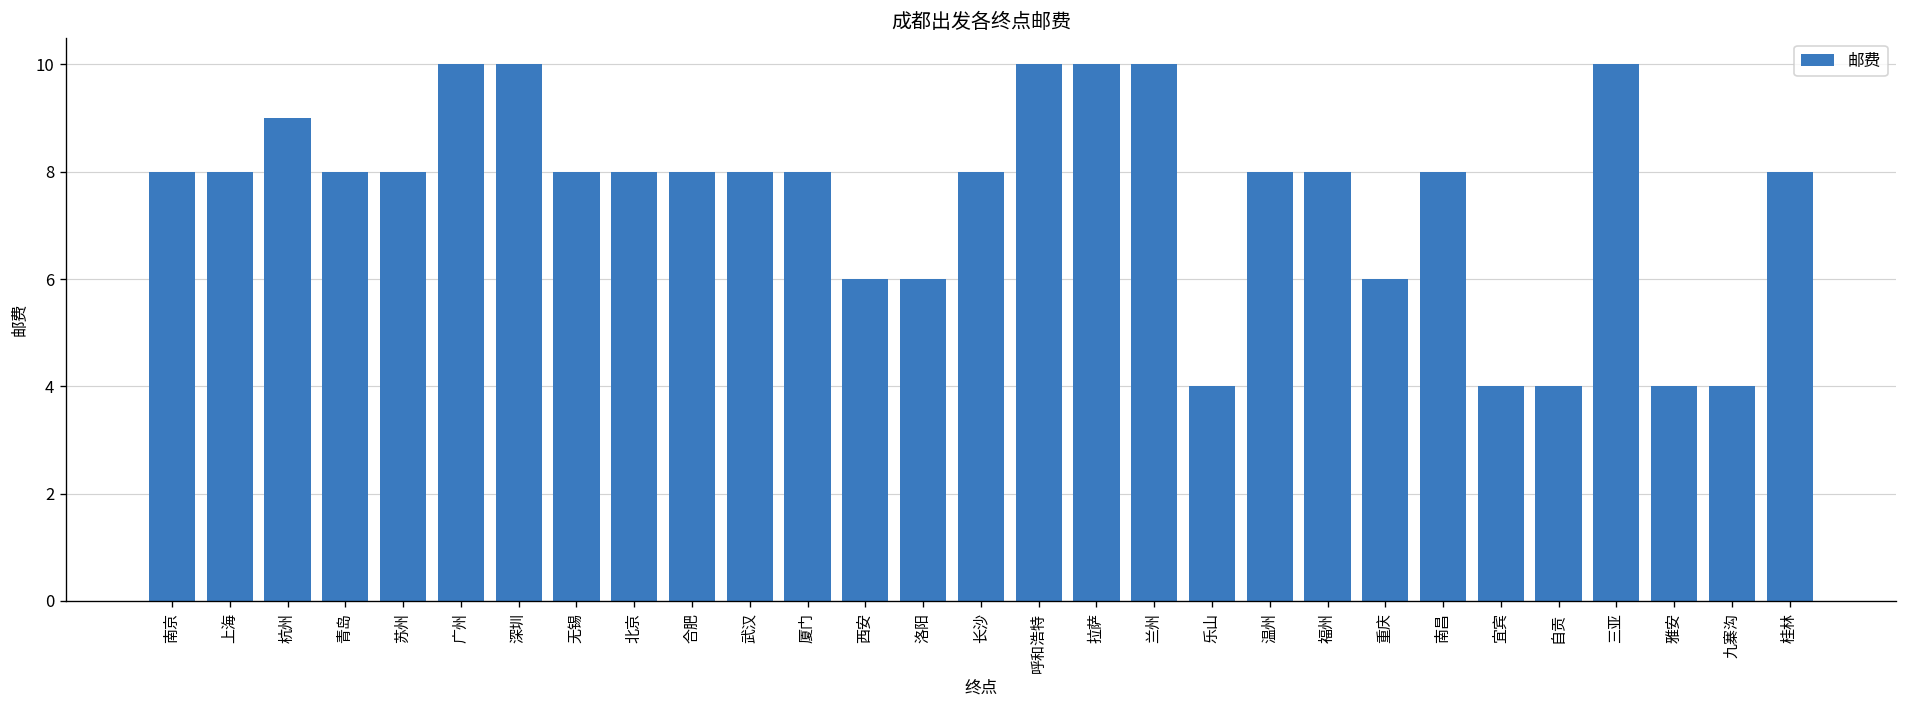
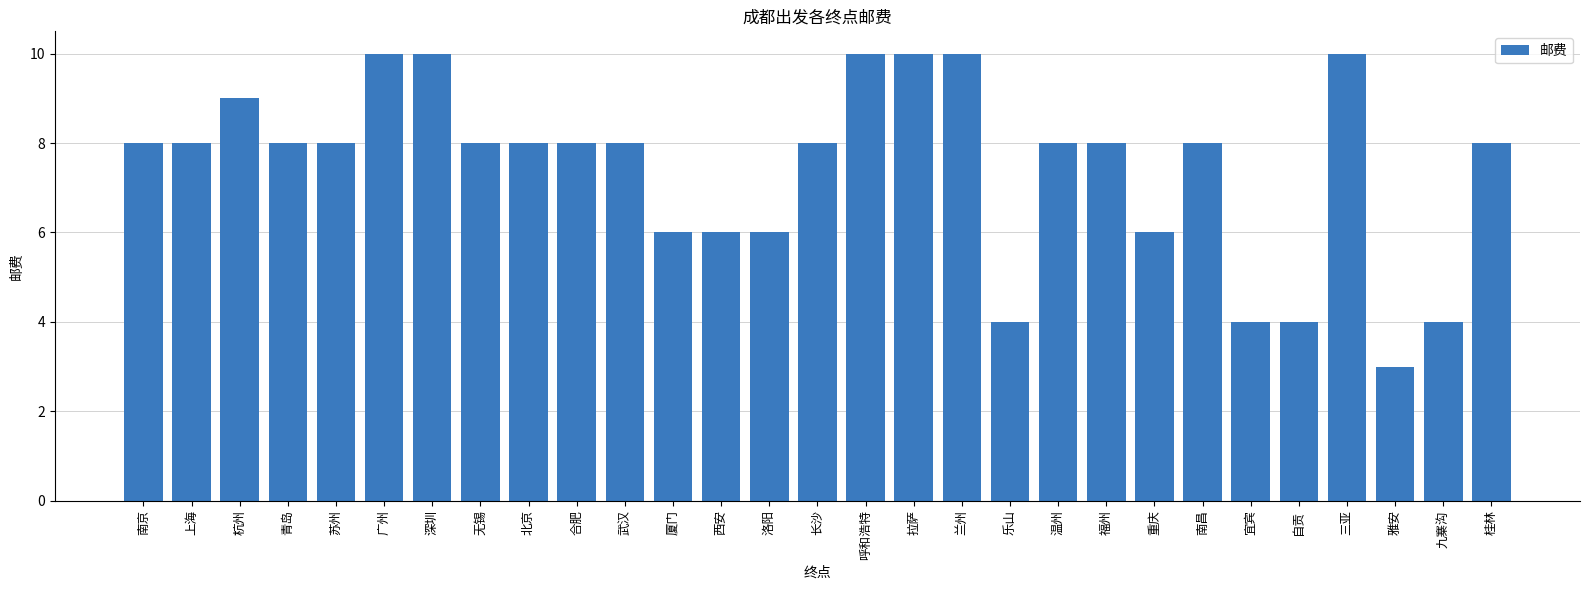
  {
    "南京": 8,
    "上海": 8,
    "杭州": 9,
    "青岛": 8,
    "苏州": 8,
    "广州": 10,
    "深圳": 10,
    "无锡": 8,
    "北京": 8,
    "合肥": 8,
    "武汉": 8,
-   "厦门": 8,
+   "厦门": 6,
    "西安": 6,
    "洛阳": 6,
    "长沙": 8,
    "呼和浩特": 10,
    "拉萨": 10,
    "兰州": 10,
    "乐山": 4,
    "温州": 8,
    "福州": 8,
    "重庆": 6,
    "南昌": 8,
    "宜宾": 4,
    "自贡": 4,
    "三亚": 10,
-   "雅安": 4,
+   "雅安": 3,
    "九寨沟": 4,
    "桂林": 8
  }
